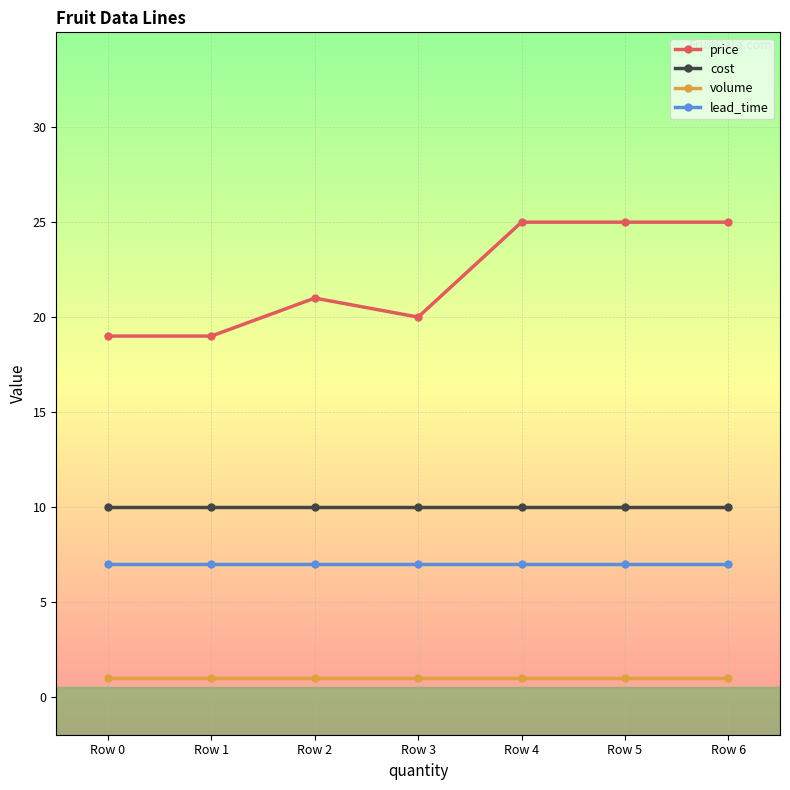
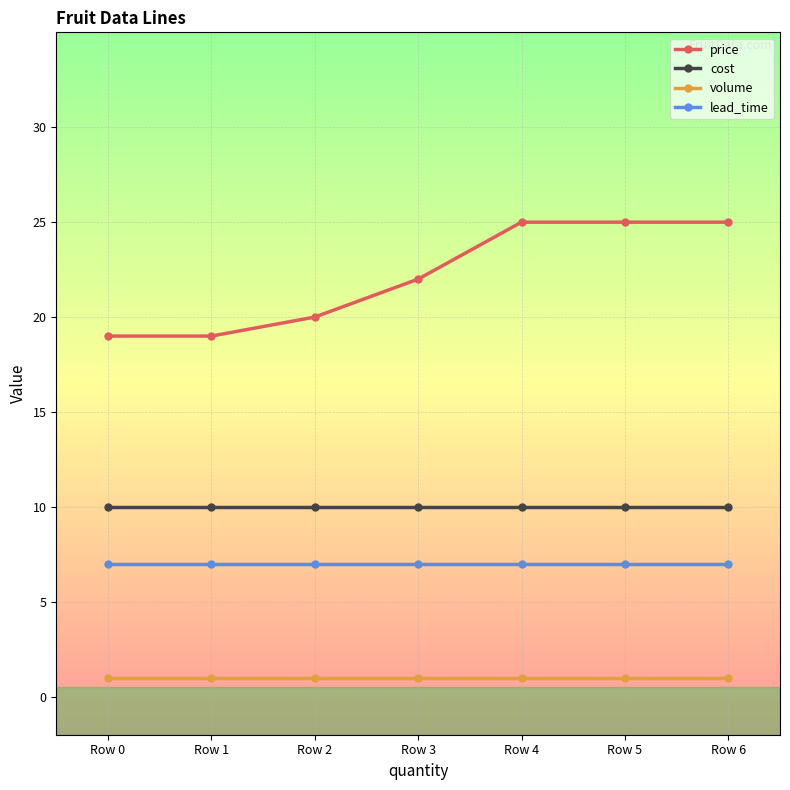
  {
    "price": {
      "Row 0": 19,
      "Row 1": 19,
-     "Row 2": 21,
-     "Row 3": 20,
+     "Row 2": 20,
+     "Row 3": 22,
      "Row 4": 25,
      "Row 5": 25,
      "Row 6": 25
    },
    "cost": {
      "Row 0": 10,
      "Row 1": 10,
      "Row 2": 10,
      "Row 3": 10,
      "Row 4": 10,
      "Row 5": 10,
      "Row 6": 10
    },
    "volume": {
      "Row 0": 1,
      "Row 1": 1,
      "Row 2": 1,
      "Row 3": 1,
      "Row 4": 1,
      "Row 5": 1,
      "Row 6": 1
    },
    "lead_time": {
      "Row 0": 7,
      "Row 1": 7,
      "Row 2": 7,
      "Row 3": 7,
      "Row 4": 7,
      "Row 5": 7,
      "Row 6": 7
    }
  }
